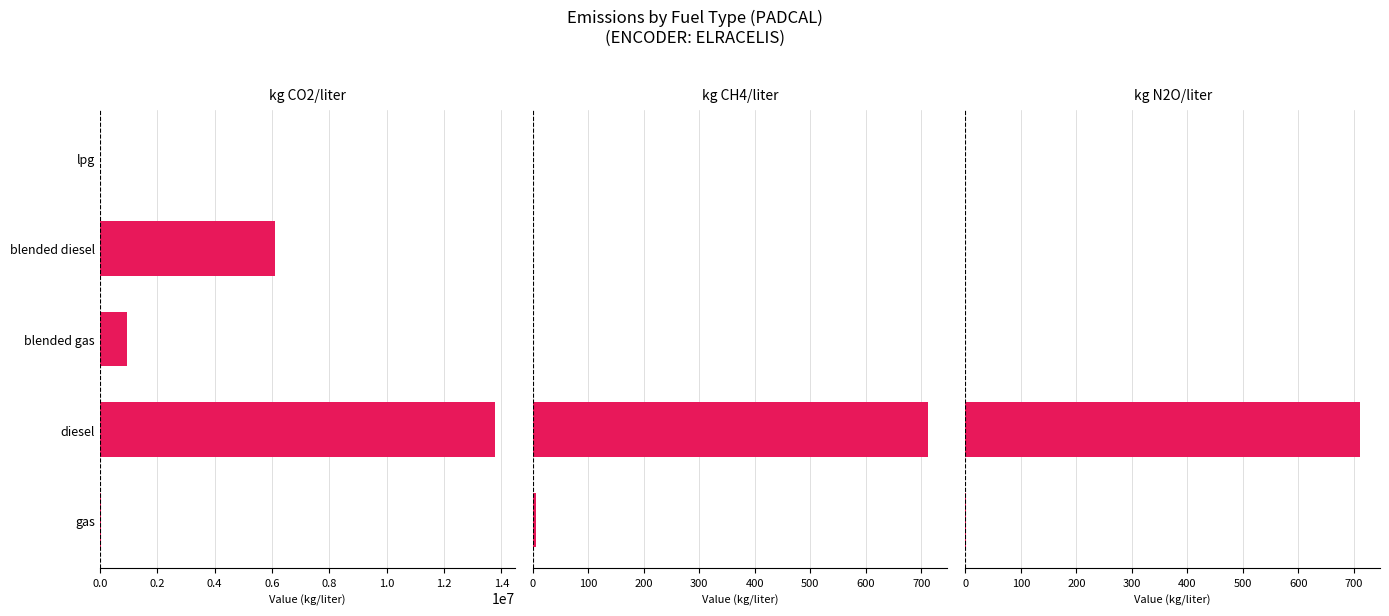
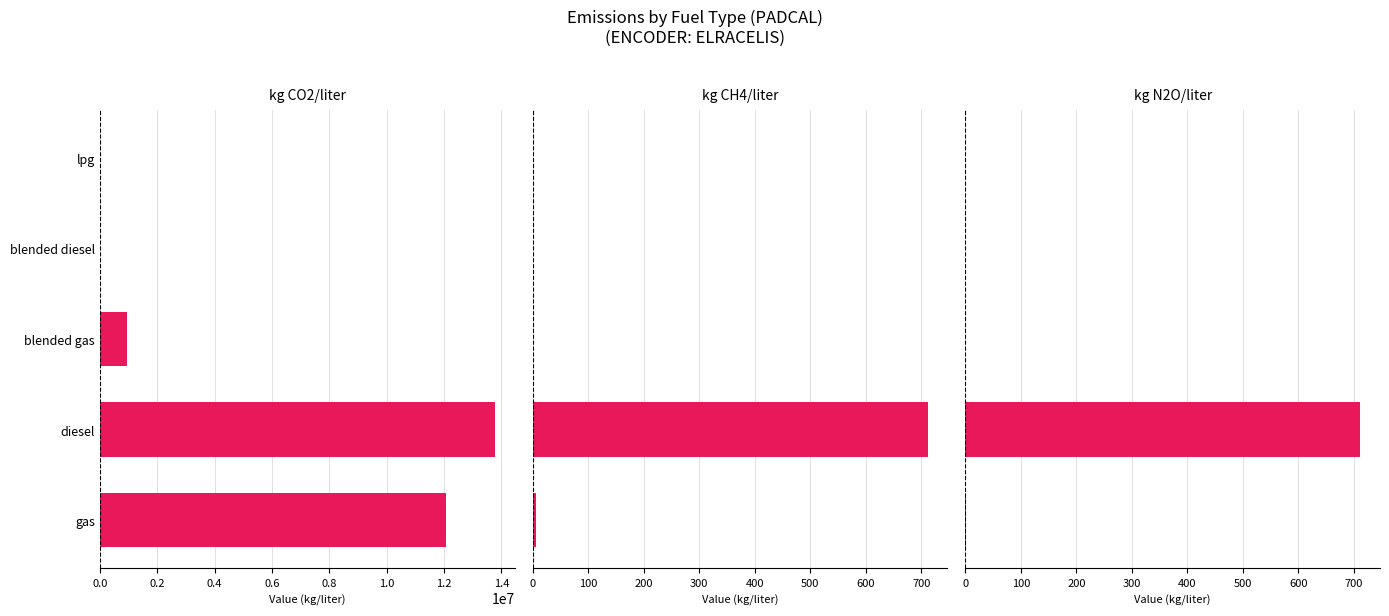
  {
    "kg CO2/liter": {
      "lpg": 0,
-     "blended diesel": 6100000,
+     "blended diesel": 0,
      "blended gas": 900000,
      "diesel": 13800000,
-     "gas": 0
+     "gas": 12100000
    }
  }
